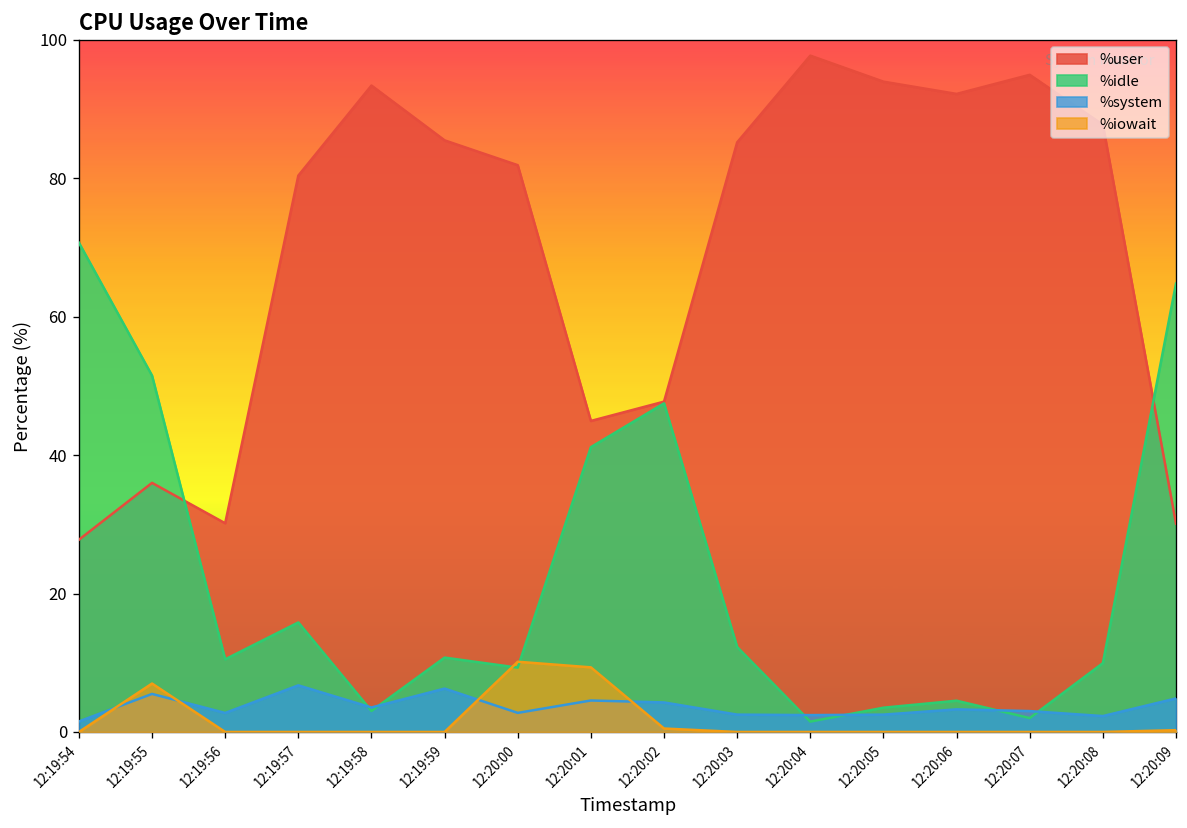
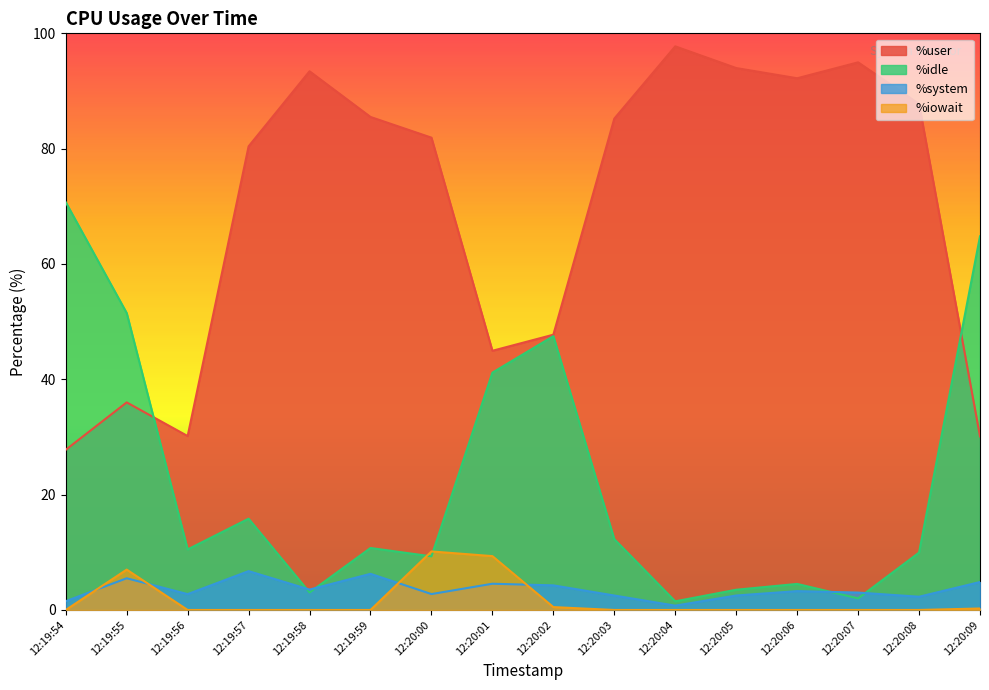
  {
    "%user": {
      "12:19:54": 28,
      "12:19:55": 36,
      "12:19:56": 30,
      "12:19:57": 80,
      "12:19:58": 93,
      "12:19:59": 86,
      "12:20:00": 82,
      "12:20:01": 45,
      "12:20:03": 85,
      "12:20:04": 98,
      "12:20:05": 94,
      "12:20:06": 92,
      "12:20:07": 95,
      "12:20:09": 30
    },
    "%idle": {
      "12:19:54": 71,
      "12:19:55": 52,
      "12:19:56": 11,
      "12:19:57": 16,
      "12:19:58": 3,
      "12:19:59": 11,
      "12:20:00": 9,
      "12:20:01": 41,
      "12:20:03": 12,
      "12:20:04": 2,
      "12:20:05": 4,
      "12:20:06": 5,
      "12:20:07": 2,
      "12:20:08": 10,
      "12:20:09": 65
    },
    "%system": {
      "12:19:54": 2,
      "12:19:55": 6,
      "12:19:56": 3,
      "12:19:57": 7,
      "12:19:58": 4,
      "12:19:59": 6,
      "12:20:00": 3,
      "12:20:01": 5,
      "12:20:02": 4,
      "12:20:03": 3,
-     "12:20:04": 2,
+     "12:20:04": 1,
      "12:20:05": 3,
      "12:20:06": 3,
      "12:20:07": 3,
      "12:20:08": 2,
      "12:20:09": 5
    },
    "%iowait": {
      "12:19:54": 0,
      "12:19:55": 7,
      "12:19:56": 0,
      "12:19:57": 0,
      "12:19:58": 0,
      "12:19:59": 0,
      "12:20:00": 10,
      "12:20:01": 9,
      "12:20:02": 1,
      "12:20:03": 0,
      "12:20:04": 0,
      "12:20:05": 0,
      "12:20:06": 0,
      "12:20:07": 0,
      "12:20:08": 0,
      "12:20:09": 0
    }
  }
